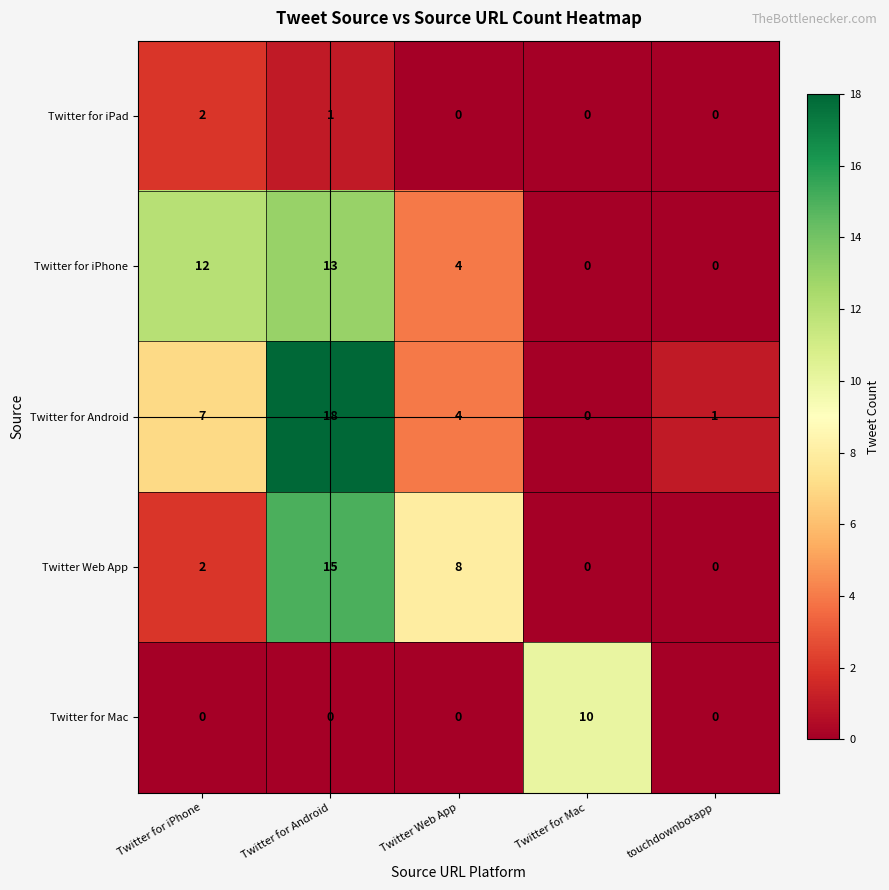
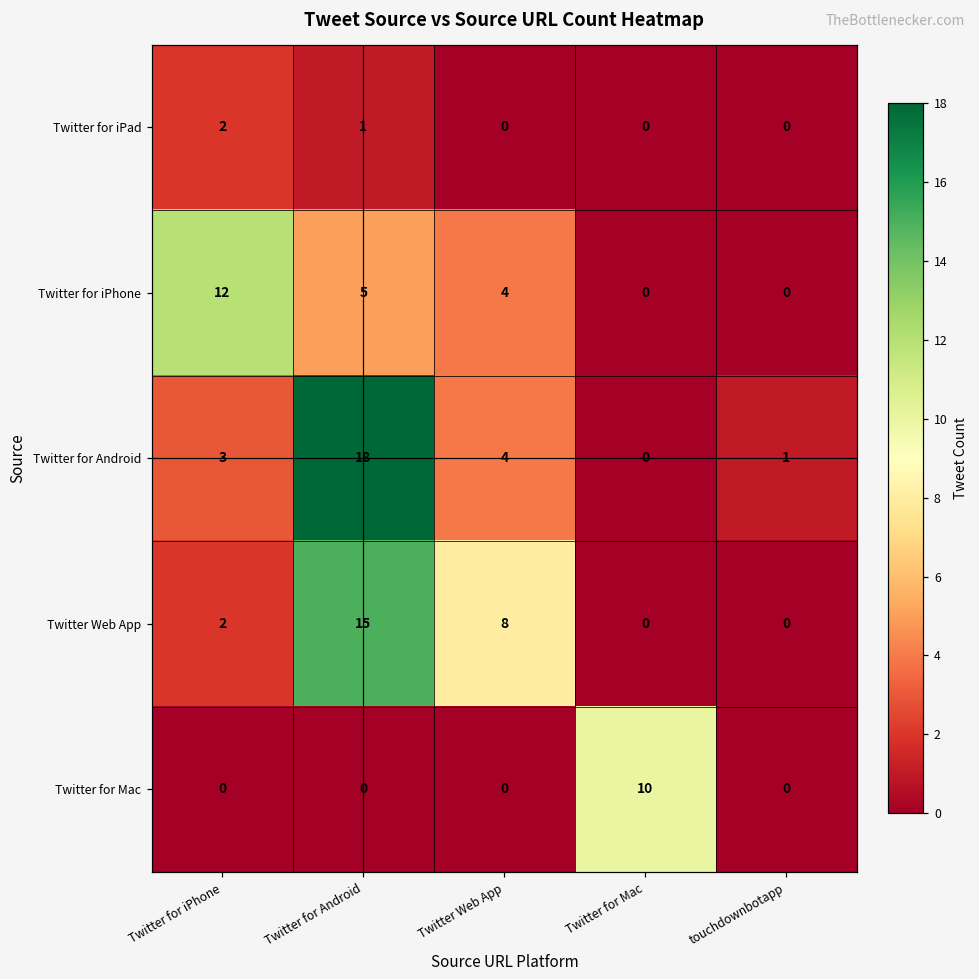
  {
    "Twitter for iPad": {
      "Twitter for iPhone": 2,
      "Twitter for Android": 1,
      "Twitter Web App": 0,
      "Twitter for Mac": 0,
      "touchdownbotapp": 0
    },
    "Twitter for iPhone": {
      "Twitter for iPhone": 12,
-     "Twitter for Android": 13,
+     "Twitter for Android": 5,
      "Twitter Web App": 4,
      "Twitter for Mac": 0,
      "touchdownbotapp": 0
    },
    "Twitter for Android": {
-     "Twitter for iPhone": 7,
+     "Twitter for iPhone": 3,
      "Twitter for Android": 18,
      "Twitter Web App": 4,
      "Twitter for Mac": 0,
      "touchdownbotapp": 1
    },
    "Twitter Web App": {
      "Twitter for iPhone": 2,
      "Twitter for Android": 15,
      "Twitter Web App": 8,
      "Twitter for Mac": 0,
      "touchdownbotapp": 0
    },
    "Twitter for Mac": {
      "Twitter for iPhone": 0,
      "Twitter for Android": 0,
      "Twitter Web App": 0,
      "Twitter for Mac": 10,
      "touchdownbotapp": 0
    }
  }
